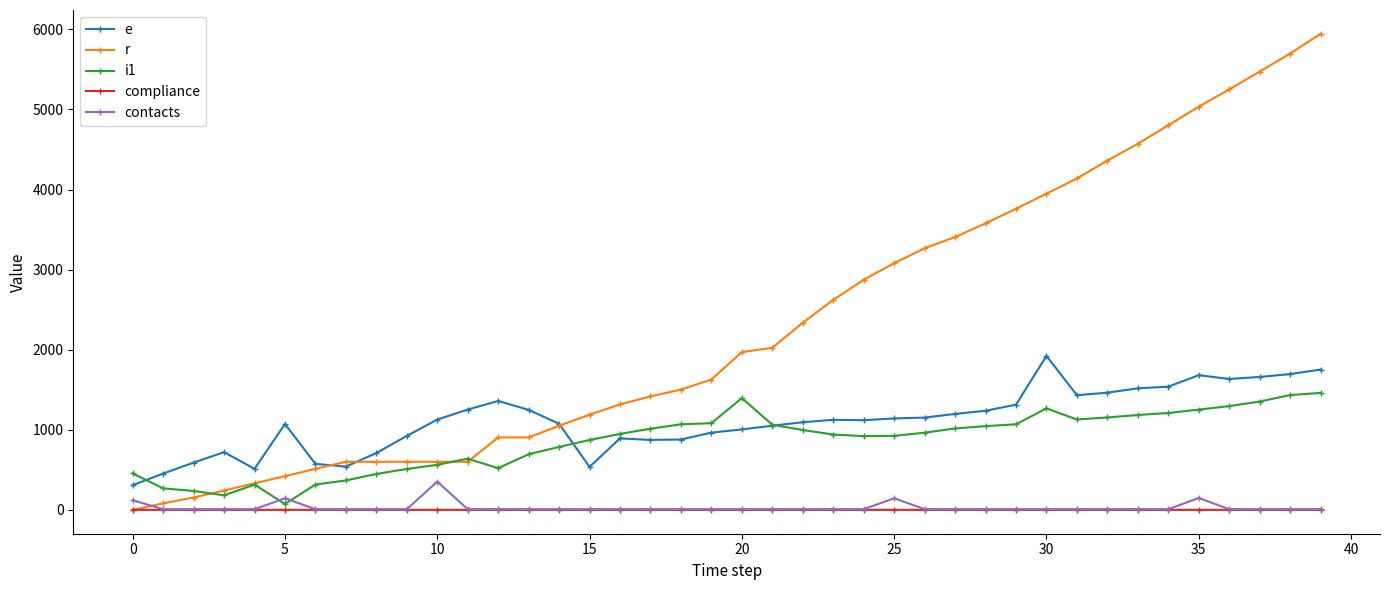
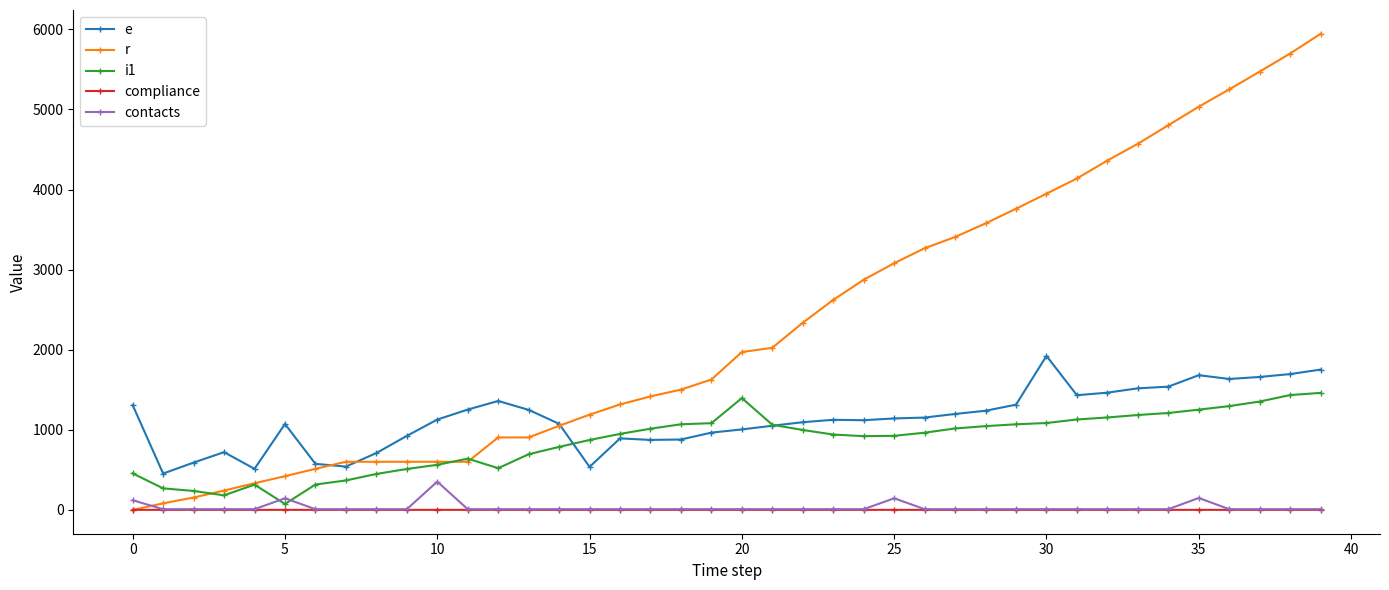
  {
    "e": {
-     "0": 300,
+     "0": 1300,
      "5": 1100,
      "10": 1100,
      "15": 500,
      "20": 1000,
      "25": 1100,
      "30": 1900,
      "35": 1700
    },
    "r": {
      "5": 400,
      "10": 600,
      "15": 1200,
      "20": 2000,
      "25": 3100,
      "30": 3900,
      "35": 5000
    },
    "i1": {
      "0": 500,
      "5": 100,
      "10": 600,
      "15": 900,
      "20": 1400,
      "25": 900,
-     "30": 1300,
+     "30": 1100,
      "35": 1300
    },
    "compliance": {
      "5": 0,
      "10": 0,
      "25": 0,
      "35": 0
    },
    "contacts": {
      "0": 100,
      "5": 100,
      "10": 400,
      "25": 100,
      "35": 100
    }
  }
